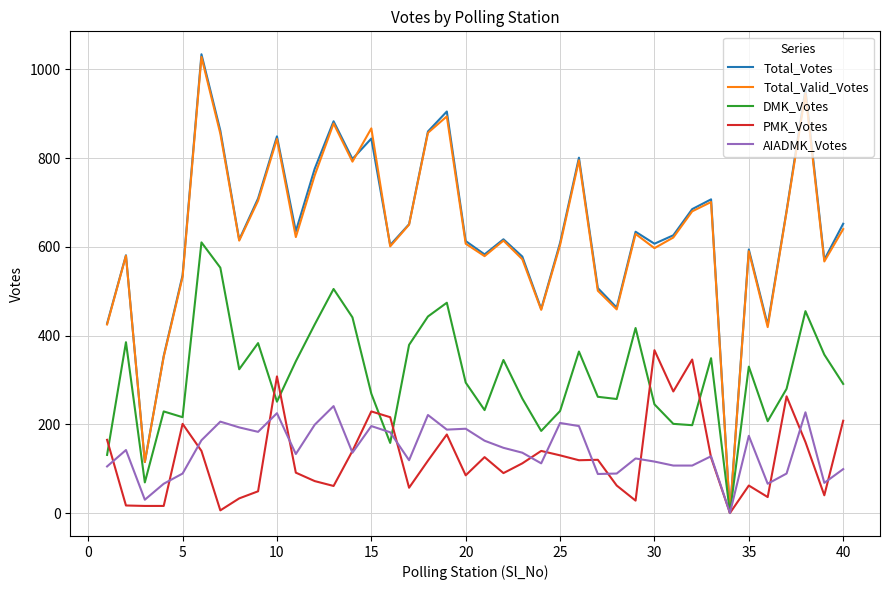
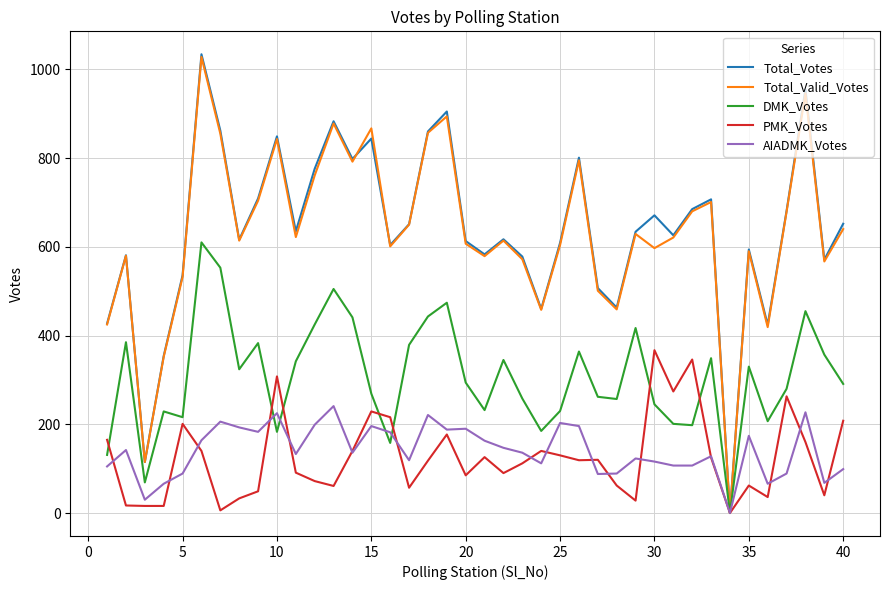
  {
    "Total_Votes": {
      "10": 850,
      "15": 840,
      "20": 610,
-     "30": 610,
+     "30": 670,
      "40": 650
    },
    "Total_Valid_Votes": {
      "10": 840,
      "15": 870,
      "20": 610,
      "30": 600,
      "40": 640
    },
    "DMK_Votes": {
      "5": 220,
-     "10": 250,
+     "10": 180,
      "15": 270,
      "20": 290,
      "25": 230,
      "30": 250,
      "35": 330,
      "40": 290
    },
    "PMK_Votes": {
      "5": 200,
      "10": 310,
      "15": 230,
      "20": 90,
      "25": 130,
      "30": 370,
      "35": 60,
      "40": 210
    },
    "AIADMK_Votes": {
      "5": 90,
      "10": 230,
      "15": 200,
      "20": 190,
      "25": 200,
      "30": 120,
      "35": 170,
      "40": 100
    }
  }
